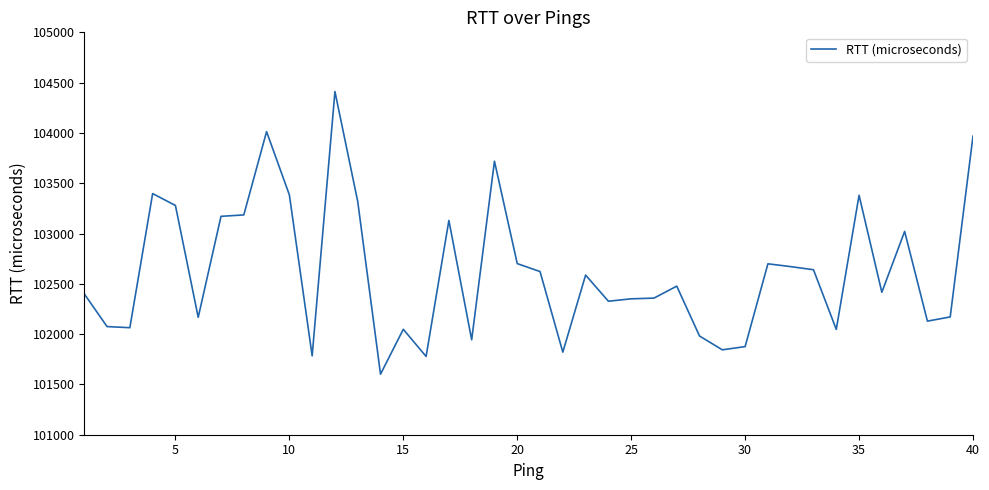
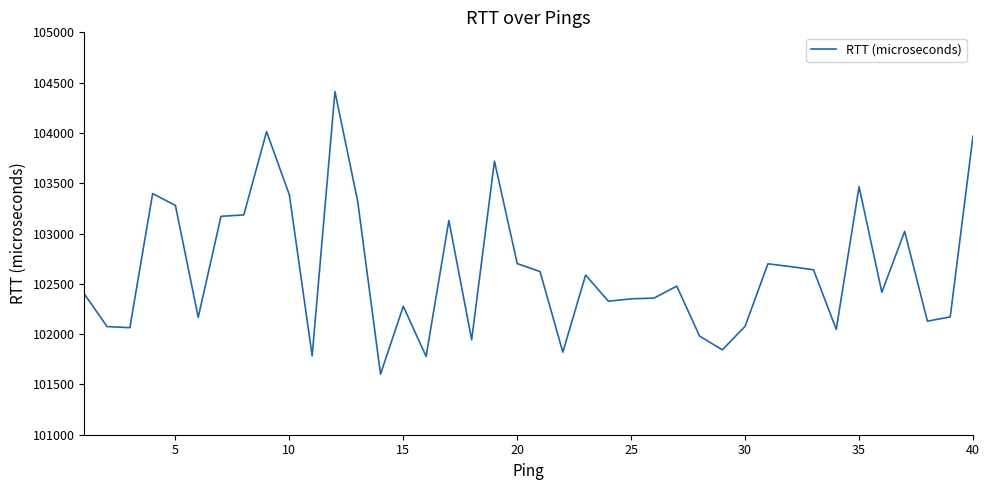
  {
    "5": 103280,
    "10": 103380,
-   "15": 102050,
+   "15": 102280,
    "20": 102700,
    "25": 102350,
-   "30": 101880,
-   "35": 103380,
+   "30": 102080,
+   "35": 103470,
    "40": 103970
  }
